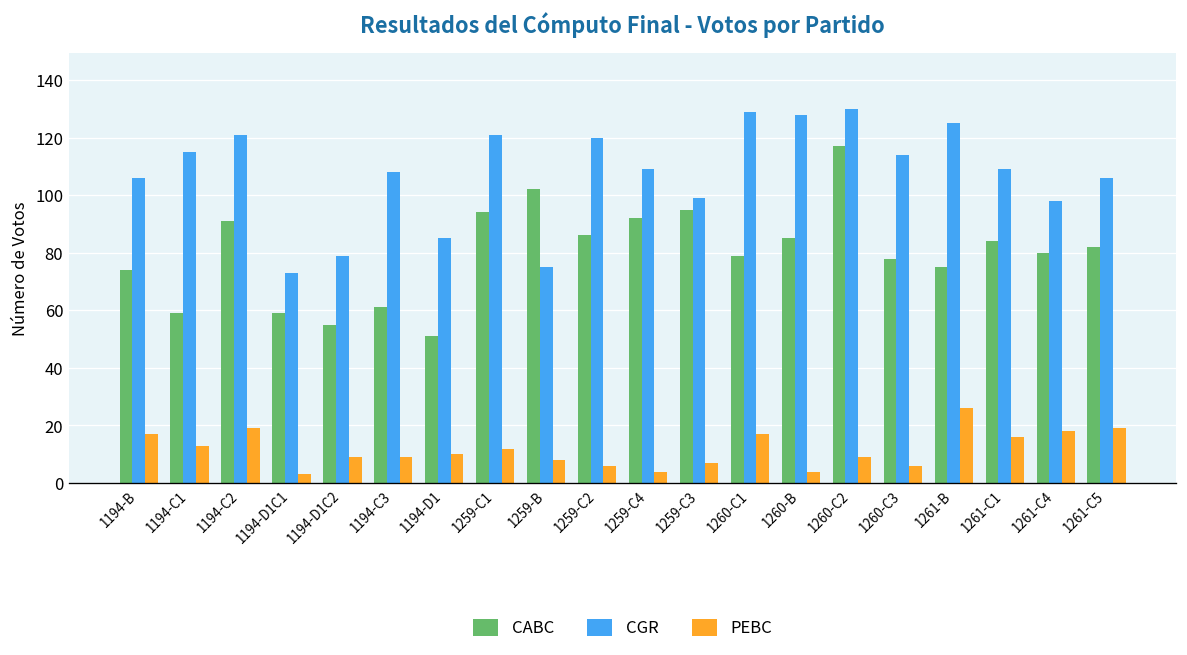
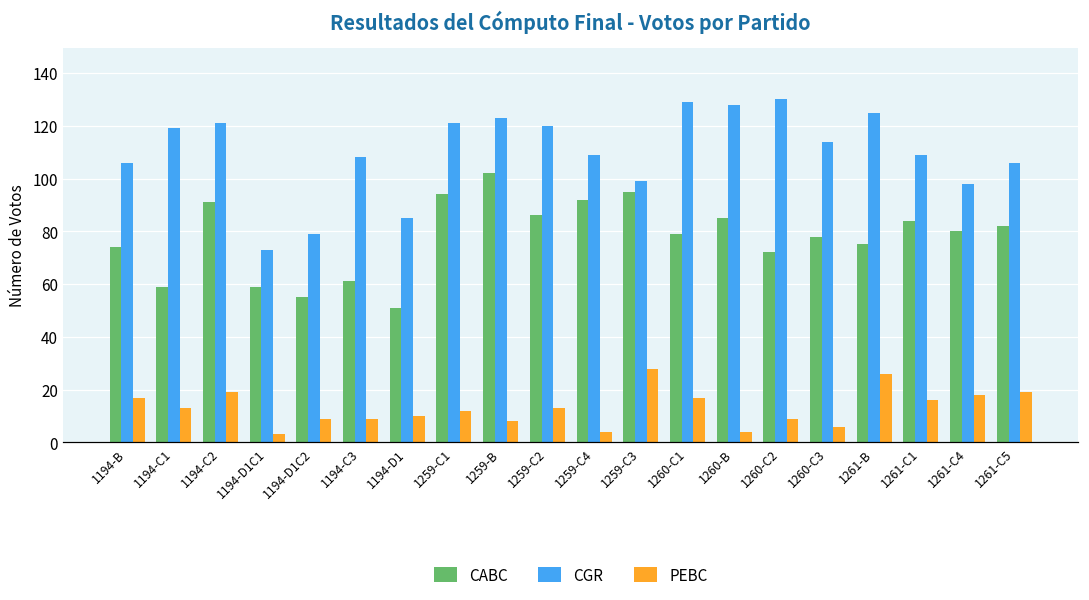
  {
    "CABC": {
      "1194-B": 74,
      "1194-C1": 59,
      "1194-C2": 91,
      "1194-D1C1": 59,
      "1194-D1C2": 55,
      "1194-C3": 61,
      "1194-D1": 51,
      "1259-C1": 94,
      "1259-B": 102,
      "1259-C2": 86,
      "1259-C4": 92,
      "1259-C3": 95,
      "1260-C1": 79,
      "1260-B": 85,
-     "1260-C2": 117,
+     "1260-C2": 72,
      "1260-C3": 78,
      "1261-B": 75,
      "1261-C1": 84,
      "1261-C4": 80,
      "1261-C5": 82
    },
    "CGR": {
      "1194-B": 106,
-     "1194-C1": 115,
+     "1194-C1": 119,
      "1194-C2": 121,
      "1194-D1C1": 73,
      "1194-D1C2": 79,
      "1194-C3": 108,
      "1194-D1": 85,
      "1259-C1": 121,
-     "1259-B": 75,
+     "1259-B": 123,
      "1259-C2": 120,
      "1259-C4": 109,
      "1259-C3": 99,
      "1260-C1": 129,
      "1260-B": 128,
      "1260-C2": 130,
      "1260-C3": 114,
      "1261-B": 125,
      "1261-C1": 109,
      "1261-C4": 98,
      "1261-C5": 106
    },
    "PEBC": {
      "1194-B": 17,
      "1194-C1": 13,
      "1194-C2": 19,
      "1194-D1C1": 3,
      "1194-D1C2": 9,
      "1194-C3": 9,
      "1194-D1": 10,
      "1259-C1": 12,
      "1259-B": 8,
-     "1259-C2": 6,
+     "1259-C2": 13,
      "1259-C4": 4,
-     "1259-C3": 7,
+     "1259-C3": 28,
      "1260-C1": 17,
      "1260-B": 4,
      "1260-C2": 9,
      "1260-C3": 6,
      "1261-B": 26,
      "1261-C1": 16,
      "1261-C4": 18,
      "1261-C5": 19
    }
  }
